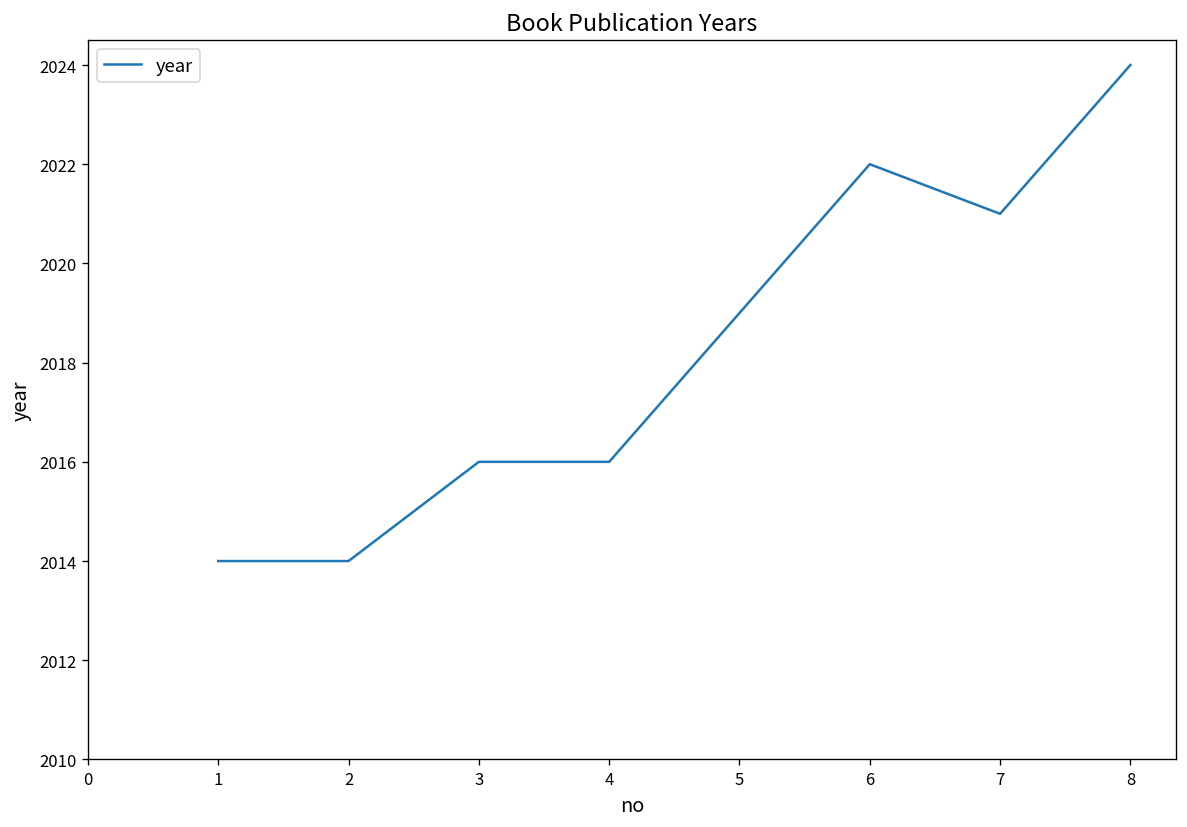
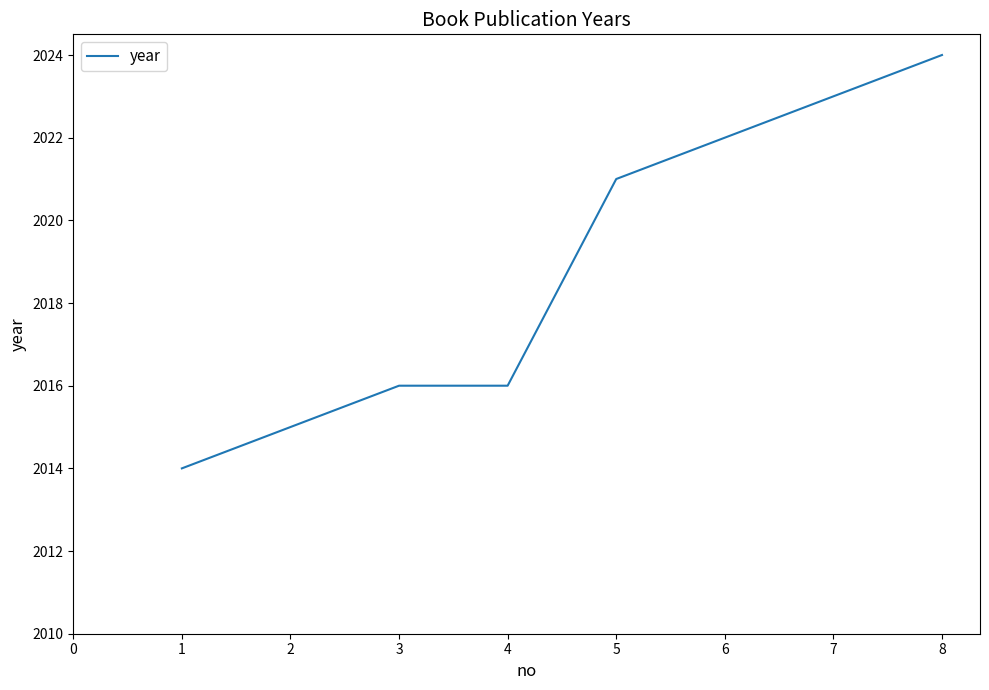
  {
    "1": 2014,
-   "2": 2014,
+   "2": 2015,
    "3": 2016,
    "4": 2016,
-   "5": 2019,
+   "5": 2021,
    "6": 2022,
-   "7": 2021,
+   "7": 2023,
    "8": 2024
  }
